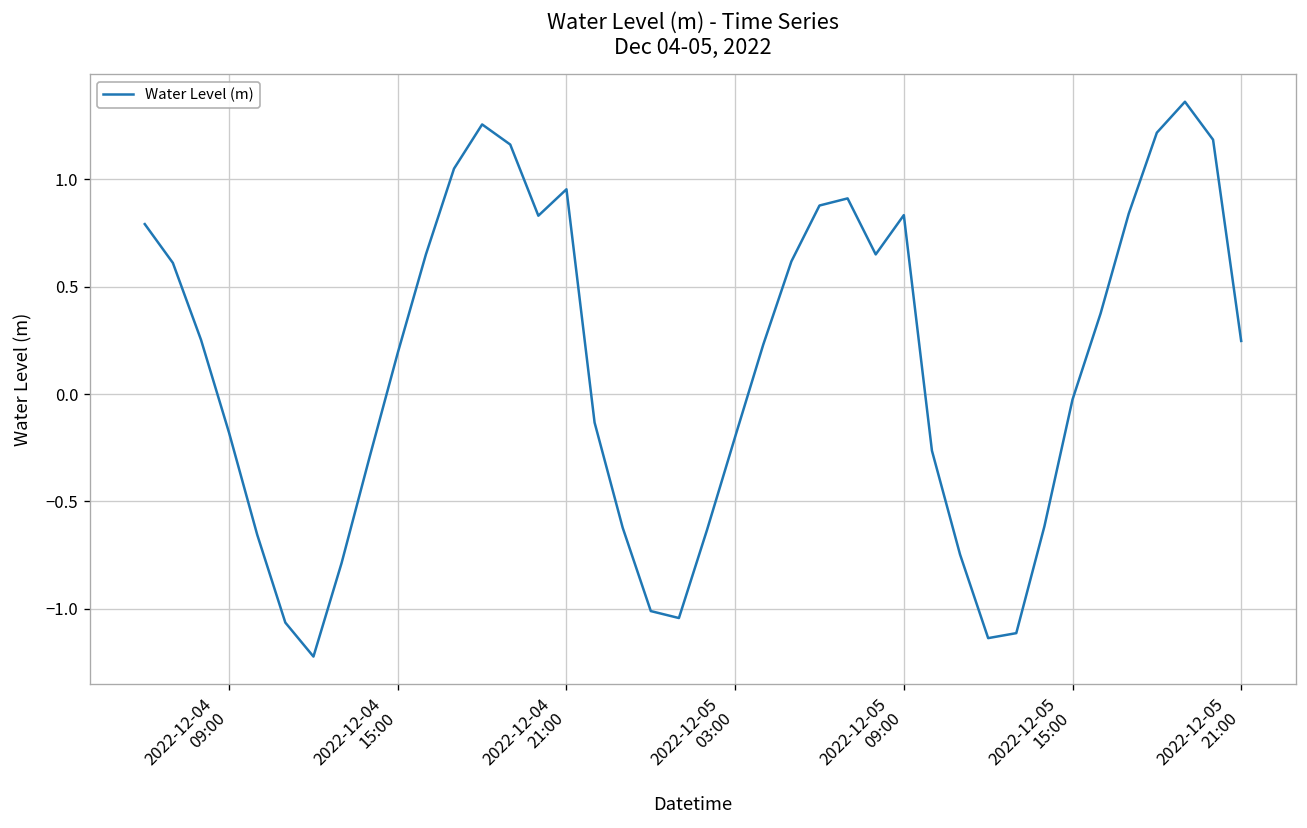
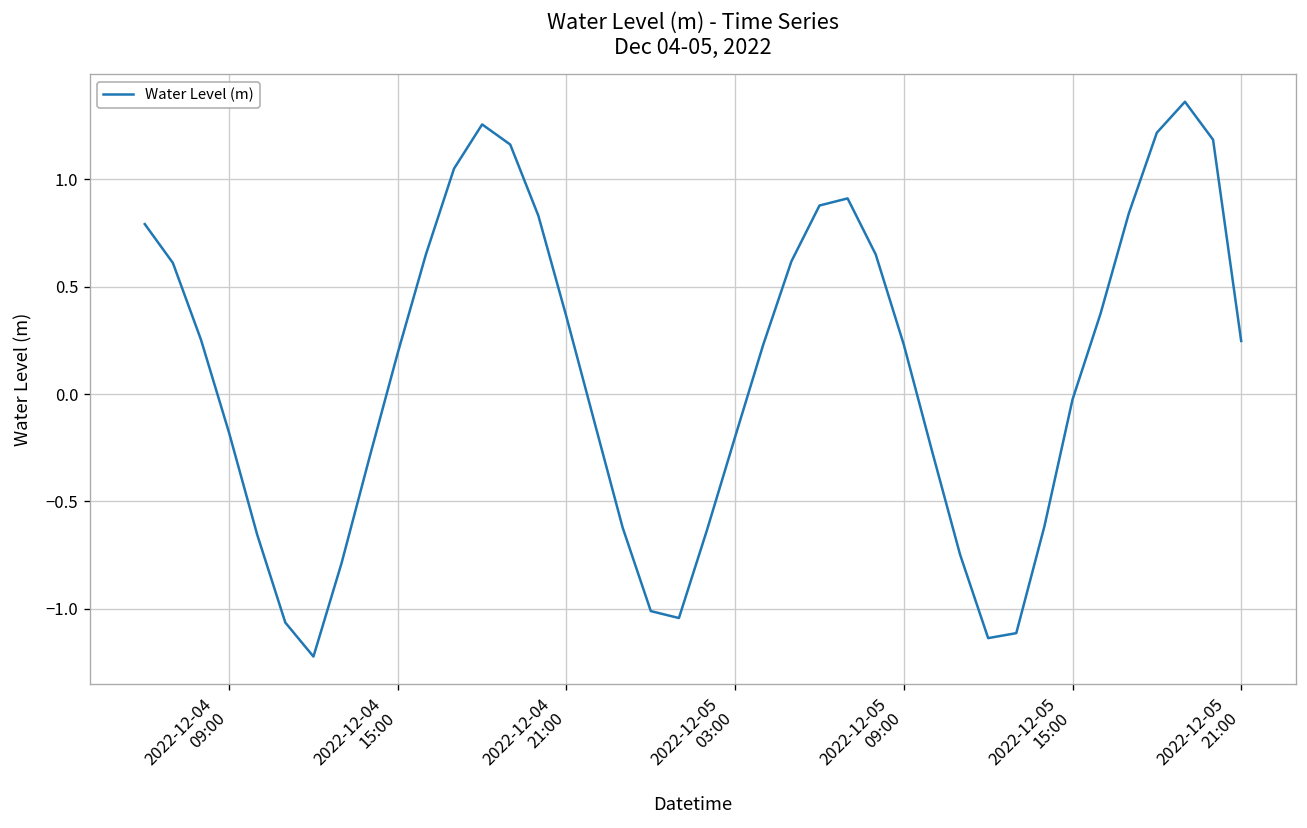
  {
    "2022-12-04 09:00": -0.18,
    "2022-12-04 15:00": 0.19,
-   "2022-12-04 21:00": 0.95,
+   "2022-12-04 21:00": 0.36,
    "2022-12-05 03:00": -0.20,
-   "2022-12-05 09:00": 0.83,
+   "2022-12-05 09:00": 0.23,
    "2022-12-05 15:00": -0.03,
    "2022-12-05 21:00": 0.25
  }
